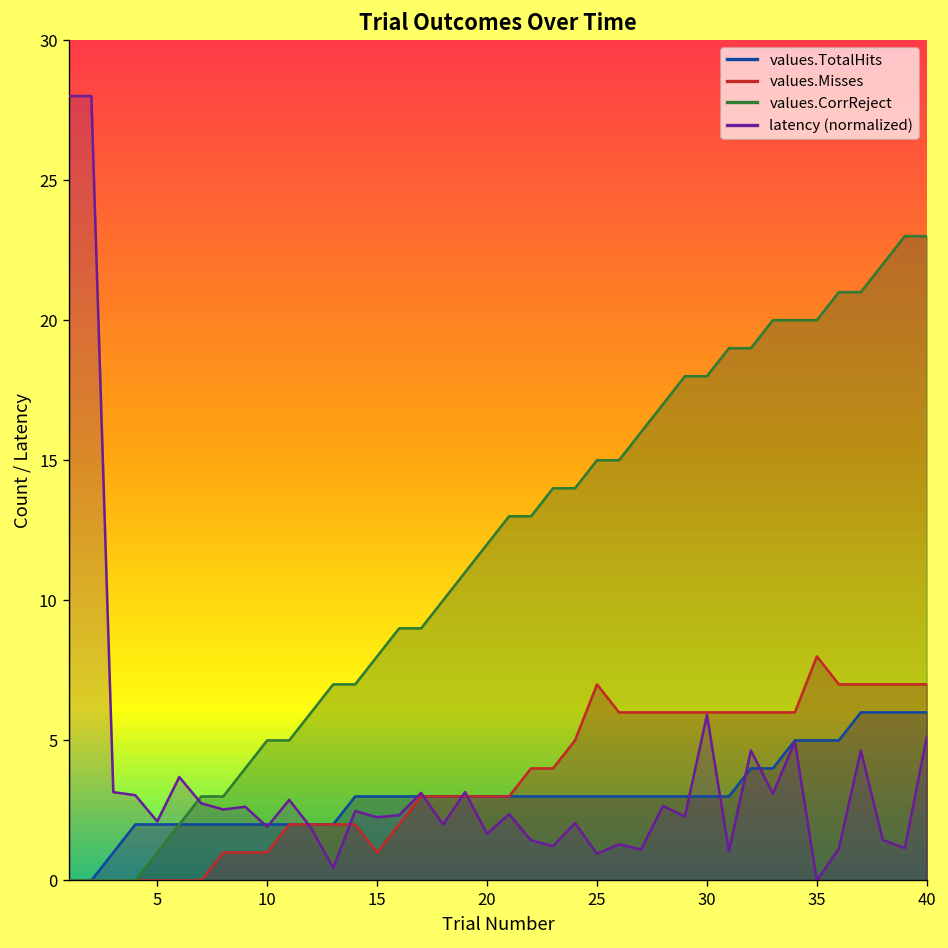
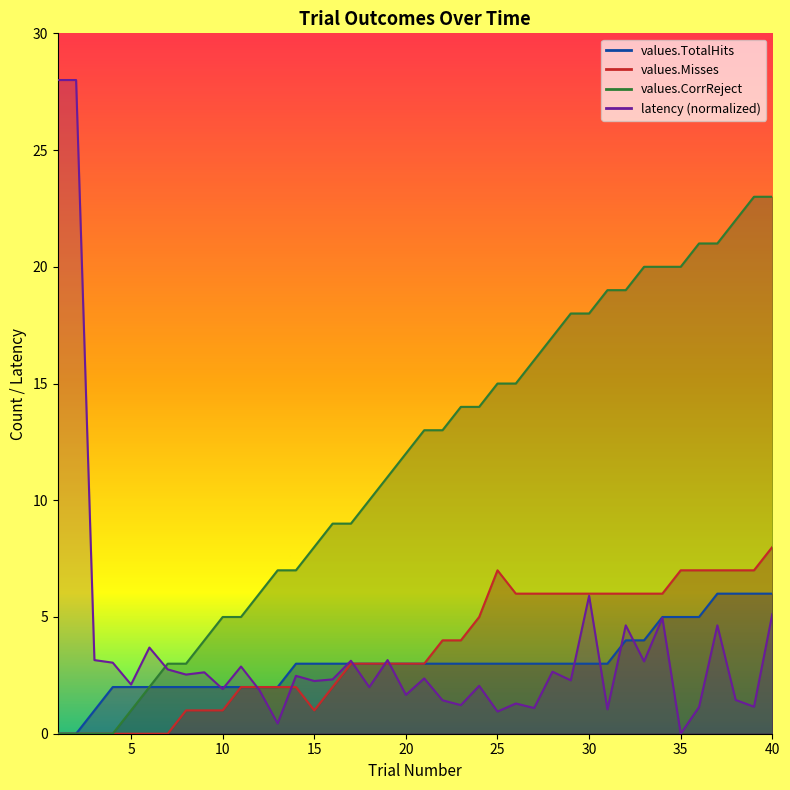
  {
    "values.Misses": {
      "5": 0,
      "10": 1,
      "15": 1,
      "25": 7,
-     "35": 8,
-     "40": 7
+     "35": 7,
+     "40": 8
    }
  }
